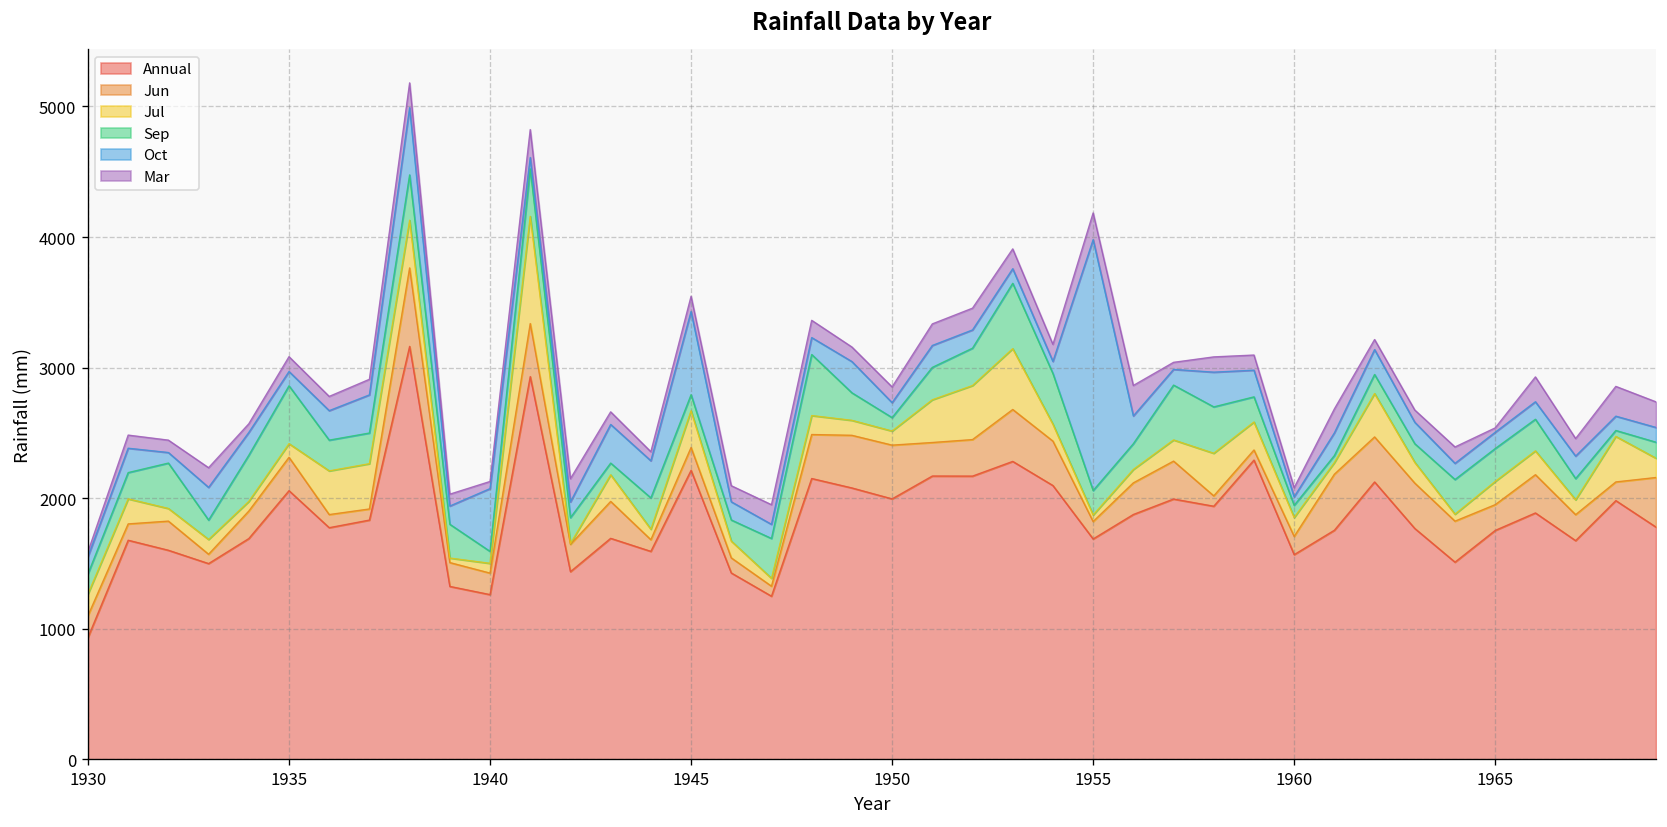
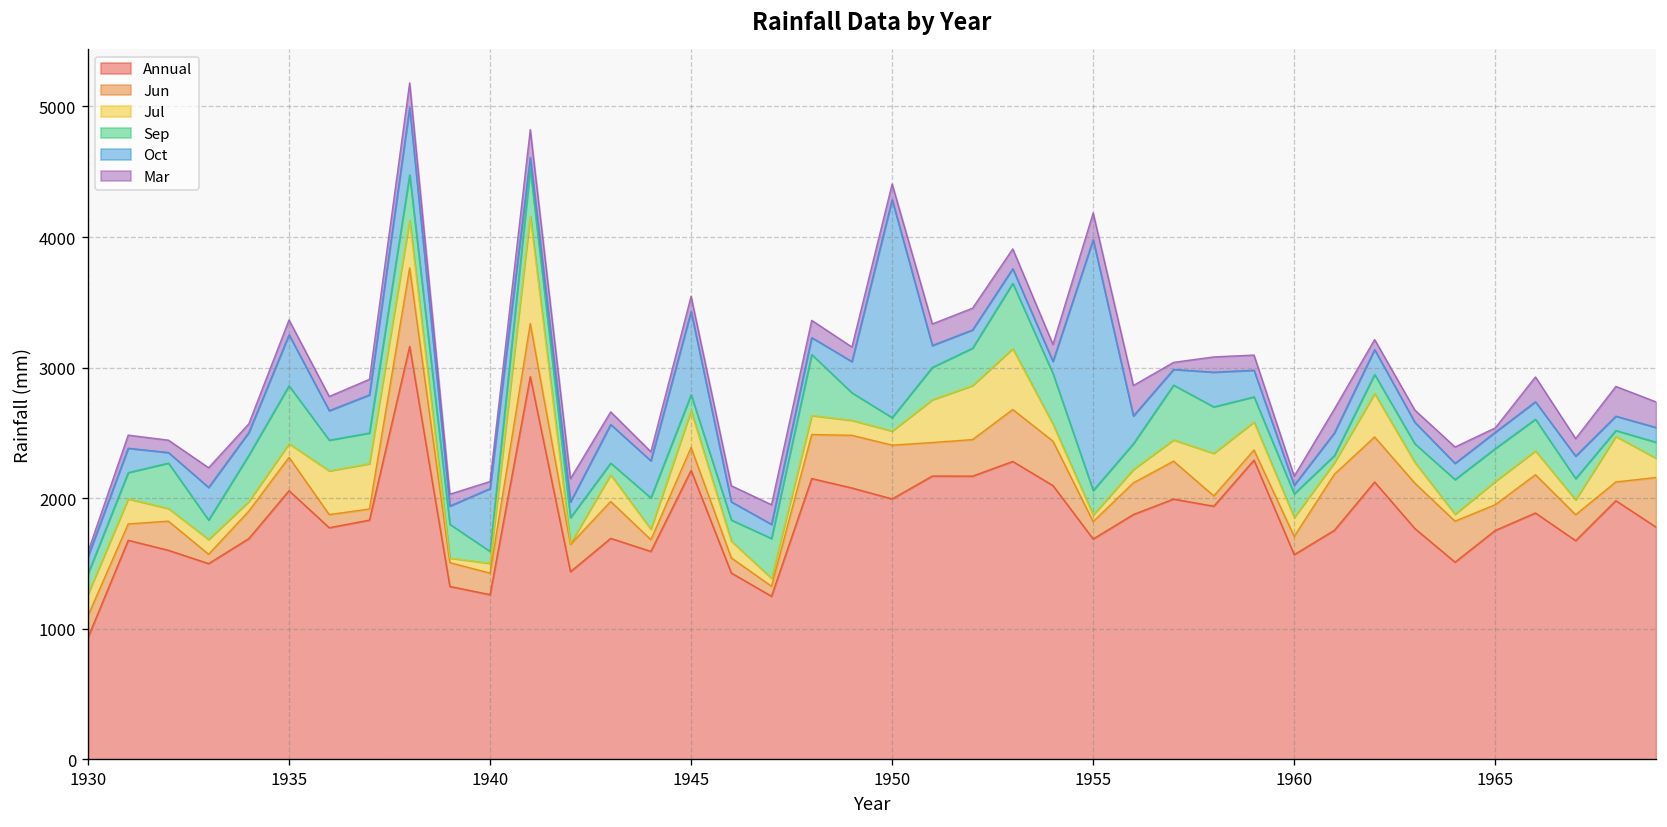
  {
    "Sep": {
      "1930": 150,
      "1935": 440,
      "1940": 90,
      "1945": 120,
      "1950": 100,
      "1955": 190,
-     "1960": 90,
+     "1960": 180,
      "1965": 250
    },
    "Oct": {
      "1930": 130,
-     "1935": 110,
+     "1935": 390,
      "1940": 480,
      "1945": 640,
-     "1950": 110,
+     "1950": 1670,
      "1955": 1920,
      "1960": 70,
      "1965": 120
    },
    "Mar": {
      "1930": 40,
      "1935": 110,
      "1940": 50,
      "1945": 120,
      "1950": 120,
      "1955": 200,
      "1960": 70,
      "1965": 30
    }
  }
